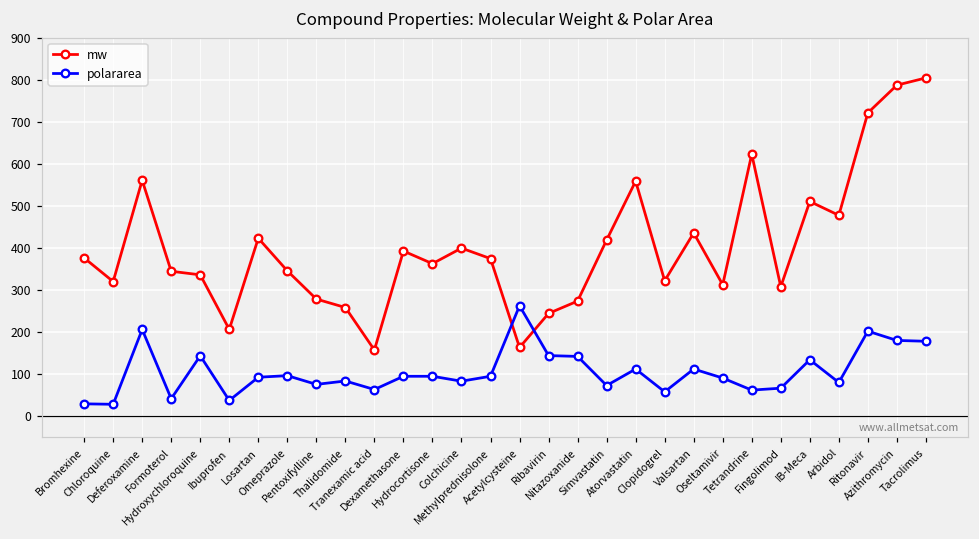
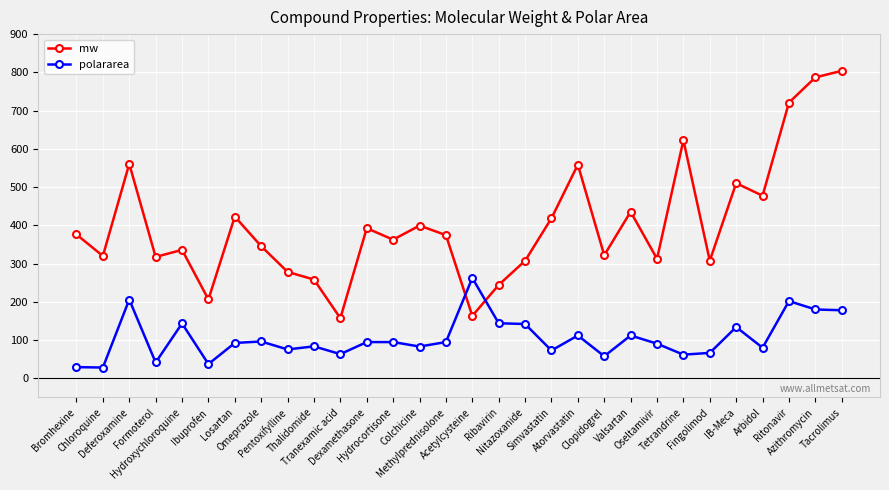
  {
    "mw": {
      "Bromhexine": 380,
      "Chloroquine": 320,
      "Deferoxamine": 560,
-     "Formoterol": 340,
+     "Formoterol": 320,
      "Hydroxychloroquine": 340,
      "Ibuprofen": 210,
      "Losartan": 420,
      "Omeprazole": 350,
      "Pentoxifylline": 280,
      "Thalidomide": 260,
      "Tranexamic acid": 160,
      "Dexamethasone": 390,
      "Hydrocortisone": 360,
      "Colchicine": 400,
      "Methylprednisolone": 370,
      "Acetylcysteine": 160,
      "Ribavirin": 240,
-     "Nitazoxanide": 270,
+     "Nitazoxanide": 310,
      "Simvastatin": 420,
      "Atorvastatin": 560,
      "Clopidogrel": 320,
      "Valsartan": 440,
      "Oseltamivir": 310,
      "Tetrandrine": 620,
      "Fingolimod": 310,
      "IB-Meca": 510,
      "Arbidol": 480,
      "Ritonavir": 720,
      "Azithromycin": 790,
      "Tacrolimus": 800
    },
    "polararea": {
      "Bromhexine": 30,
      "Chloroquine": 30,
      "Deferoxamine": 210,
      "Formoterol": 40,
      "Hydroxychloroquine": 140,
      "Ibuprofen": 40,
      "Losartan": 90,
      "Omeprazole": 100,
      "Pentoxifylline": 80,
      "Thalidomide": 80,
      "Tranexamic acid": 60,
      "Dexamethasone": 90,
      "Hydrocortisone": 90,
      "Colchicine": 80,
      "Methylprednisolone": 90,
      "Acetylcysteine": 260,
      "Ribavirin": 140,
      "Nitazoxanide": 140,
      "Simvastatin": 70,
      "Atorvastatin": 110,
      "Clopidogrel": 60,
      "Valsartan": 110,
      "Oseltamivir": 90,
      "Tetrandrine": 60,
      "Fingolimod": 70,
      "IB-Meca": 130,
      "Arbidol": 80,
      "Ritonavir": 200,
      "Azithromycin": 180,
      "Tacrolimus": 180
    }
  }
